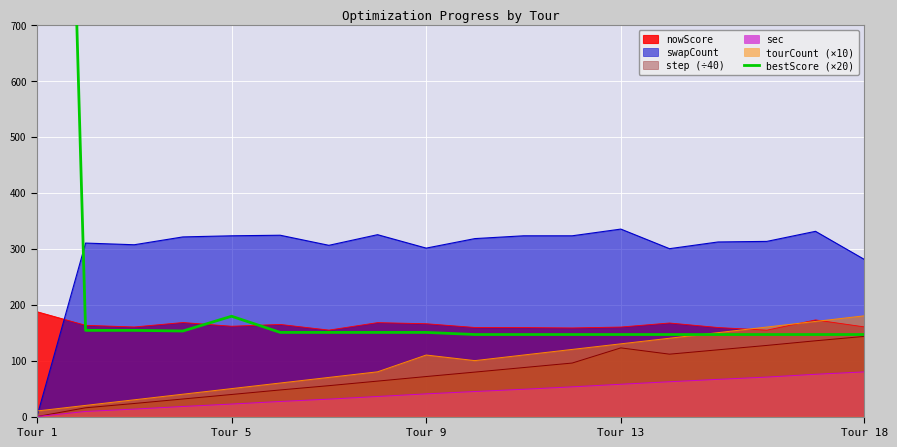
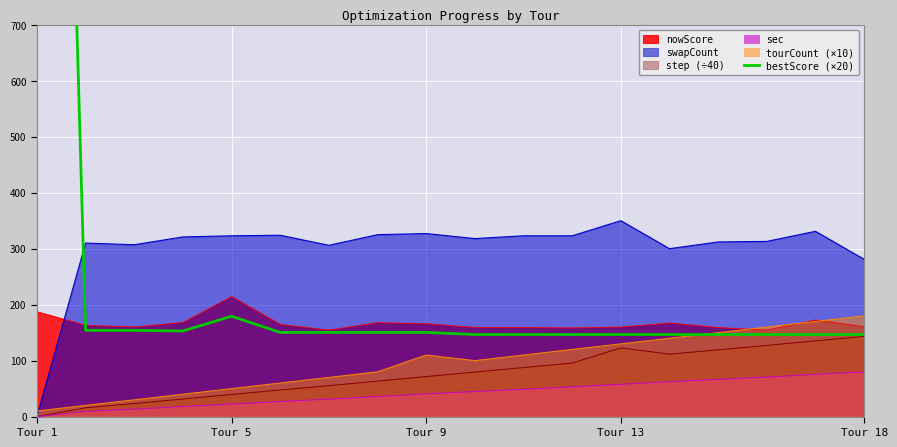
  {
    "nowScore": {
      "Tour 1": 190,
-     "Tour 5": 160,
+     "Tour 5": 210,
      "Tour 9": 170,
      "Tour 13": 160,
      "Tour 18": 160
    },
    "swapCount": {
      "Tour 5": 320,
-     "Tour 9": 300,
-     "Tour 13": 340,
+     "Tour 9": 330,
+     "Tour 13": 350,
      "Tour 18": 280
    },
    "step (÷40)": {
      "Tour 5": 40,
      "Tour 9": 70,
      "Tour 13": 120
    },
    "sec": {
      "Tour 5": 20,
      "Tour 9": 40,
      "Tour 13": 60,
      "Tour 18": 80
    },
    "tourCount (×10)": {
      "Tour 1": 10,
      "Tour 5": 50,
      "Tour 9": 110,
      "Tour 13": 130,
      "Tour 18": 180
    },
    "bestScore (×20)": {
      "Tour 5": 180,
      "Tour 9": 150,
      "Tour 13": 150
    }
  }
